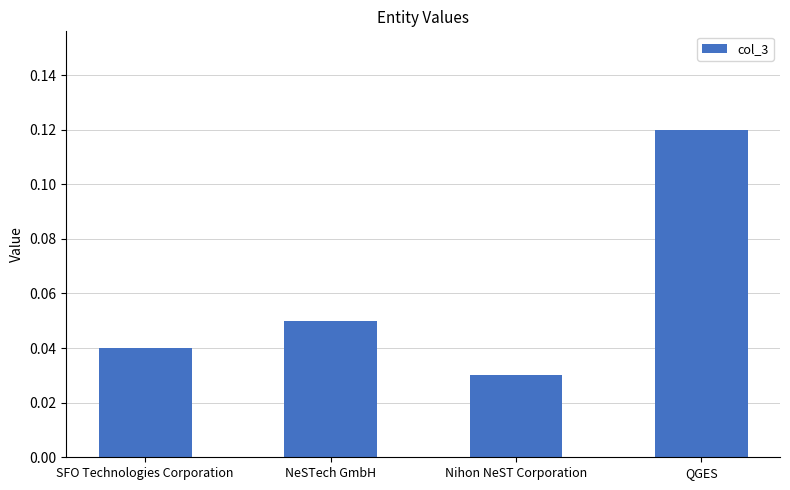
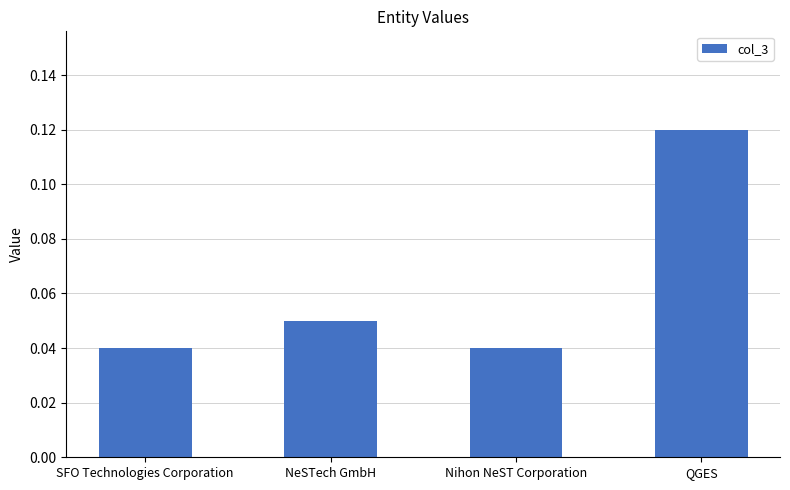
  {
    "SFO Technologies Corporation": 0.04,
    "NeSTech GmbH": 0.05,
-   "Nihon NeST Corporation": 0.03,
+   "Nihon NeST Corporation": 0.04,
    "QGES": 0.12
  }
